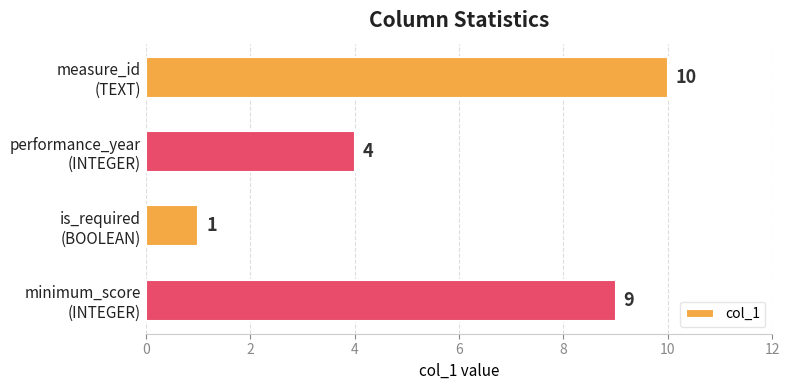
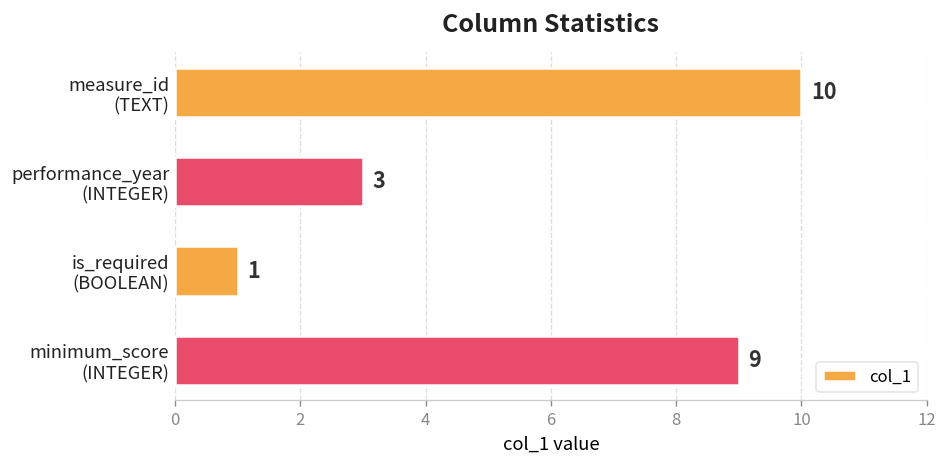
  {
    "measure_id (TEXT)": 10,
-   "performance_year (INTEGER)": 4,
+   "performance_year (INTEGER)": 3,
    "is_required (BOOLEAN)": 1,
    "minimum_score (INTEGER)": 9
  }
